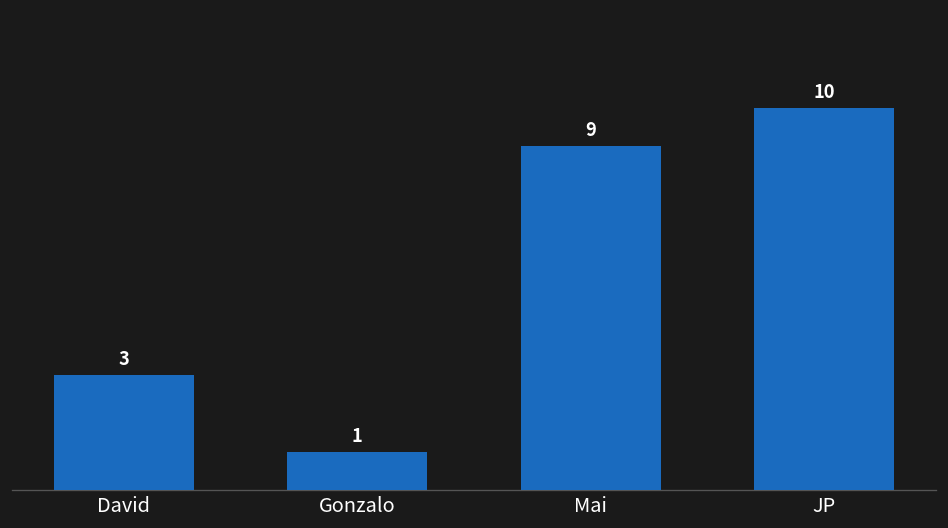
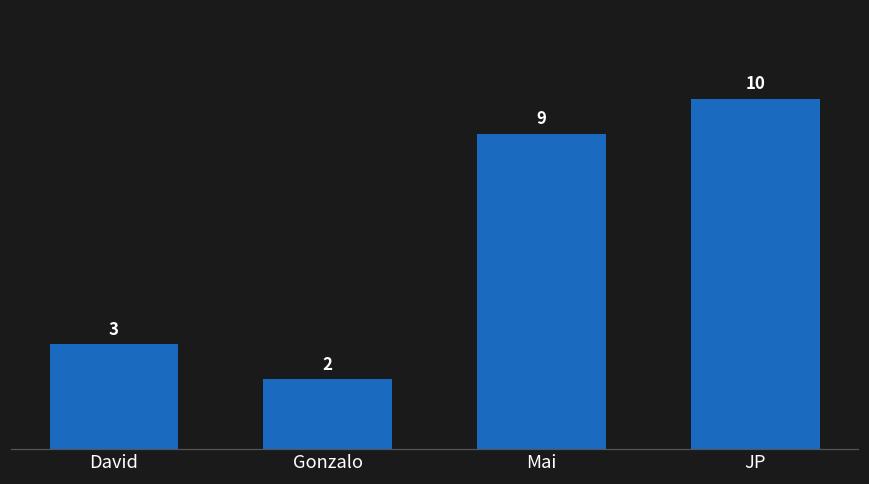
  {
    "David": 3,
-   "Gonzalo": 1,
+   "Gonzalo": 2,
    "Mai": 9,
    "JP": 10
  }
